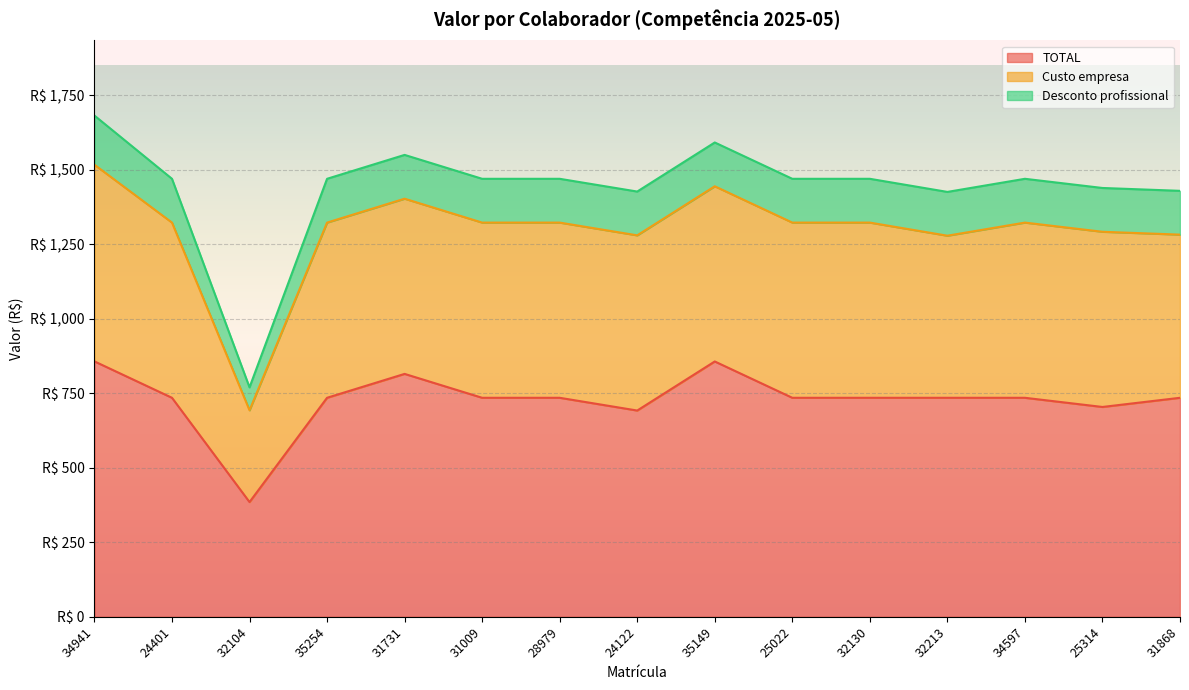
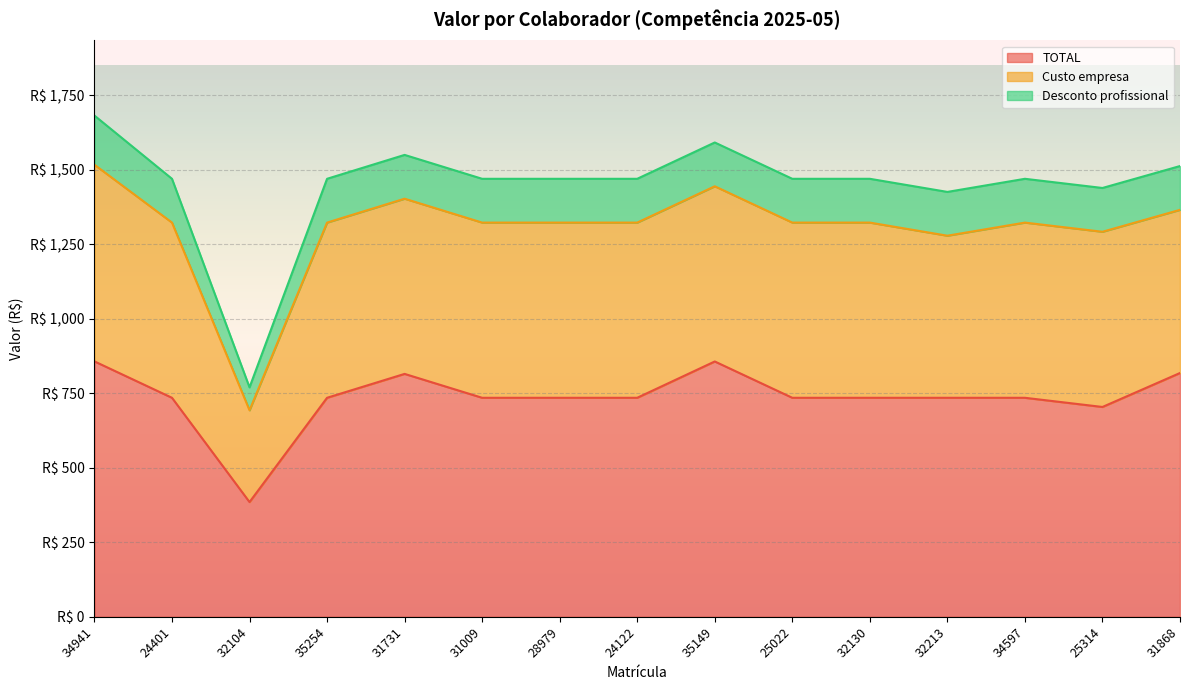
  {
    "TOTAL": {
      "34941": "R$ 860",
      "24401": "R$ 740",
      "32104": "R$ 390",
      "35254": "R$ 740",
      "31731": "R$ 820",
      "31009": "R$ 740",
      "28979": "R$ 740",
-     "24122": "R$ 690",
+     "24122": "R$ 740",
      "35149": "R$ 860",
      "25022": "R$ 740",
      "32130": "R$ 740",
      "32213": "R$ 740",
      "34597": "R$ 740",
      "25314": "R$ 700",
-     "31868": "R$ 740"
+     "31868": "R$ 820"
    },
    "Custo empresa": {
      "34941": "R$ 660",
      "24401": "R$ 590",
      "32104": "R$ 310",
      "35254": "R$ 590",
      "31731": "R$ 590",
      "31009": "R$ 590",
      "28979": "R$ 590",
      "24122": "R$ 590",
      "35149": "R$ 590",
      "25022": "R$ 590",
      "32130": "R$ 590",
      "32213": "R$ 540",
      "34597": "R$ 590",
      "25314": "R$ 590",
      "31868": "R$ 550"
    },
    "Desconto profissional": {
      "34941": "R$ 170",
      "24401": "R$ 150",
      "32104": "R$ 80",
      "35254": "R$ 150",
      "31731": "R$ 150",
      "31009": "R$ 150",
      "28979": "R$ 150",
      "24122": "R$ 150",
      "35149": "R$ 150",
      "25022": "R$ 150",
      "32130": "R$ 150",
      "32213": "R$ 150",
      "34597": "R$ 150",
      "25314": "R$ 150",
      "31868": "R$ 150"
    }
  }
